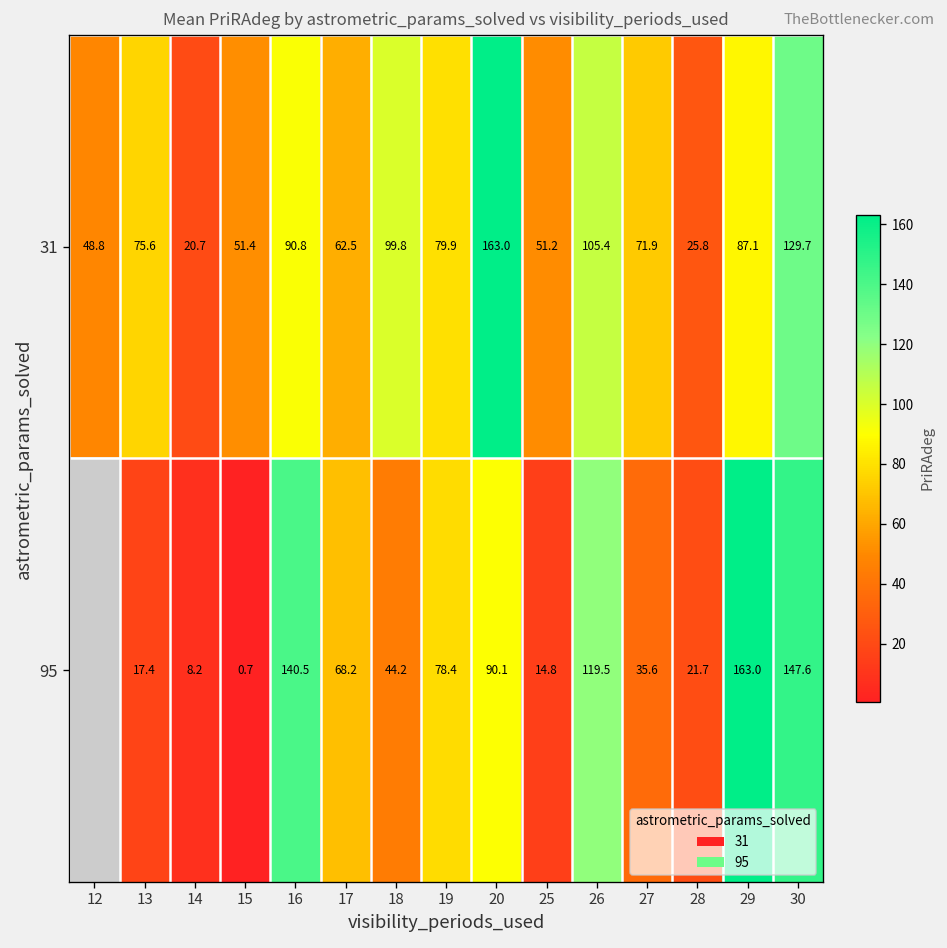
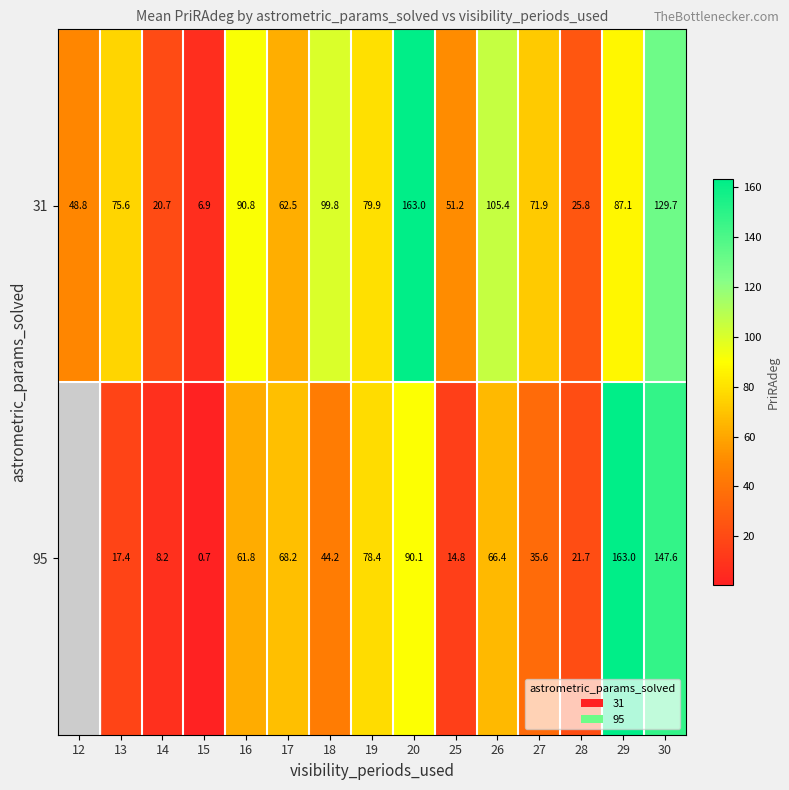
  {
    "31": {
      "12": 48.8,
      "13": 75.6,
      "14": 20.7,
-     "15": 51.4,
+     "15": 6.9,
      "16": 90.8,
      "17": 62.5,
      "18": 99.8,
      "19": 79.9,
      "20": 163.0,
      "25": 51.2,
      "26": 105.4,
      "27": 71.9,
      "28": 25.8,
      "29": 87.1,
      "30": 129.7
    },
    "95": {
      "13": 17.4,
      "14": 8.2,
      "15": 0.7,
-     "16": 140.5,
+     "16": 61.8,
      "17": 68.2,
      "18": 44.2,
      "19": 78.4,
      "20": 90.1,
      "25": 14.8,
-     "26": 119.5,
+     "26": 66.4,
      "27": 35.6,
      "28": 21.7,
      "29": 163.0,
      "30": 147.6
    }
  }
